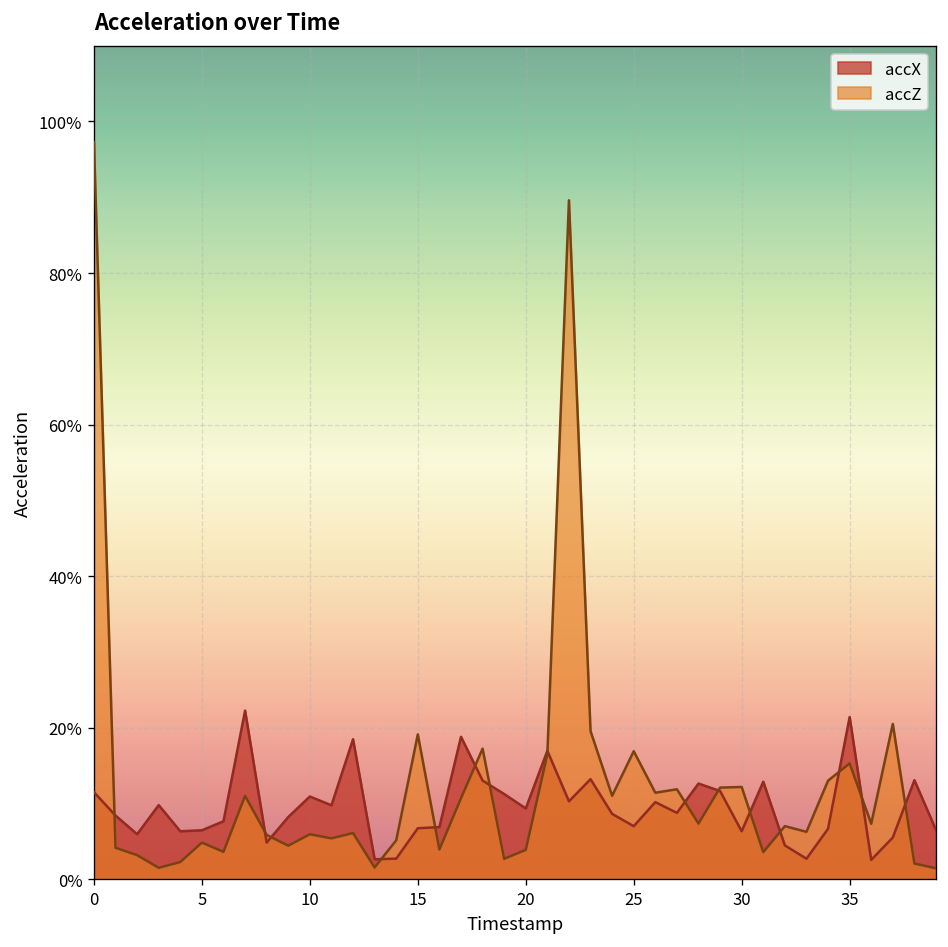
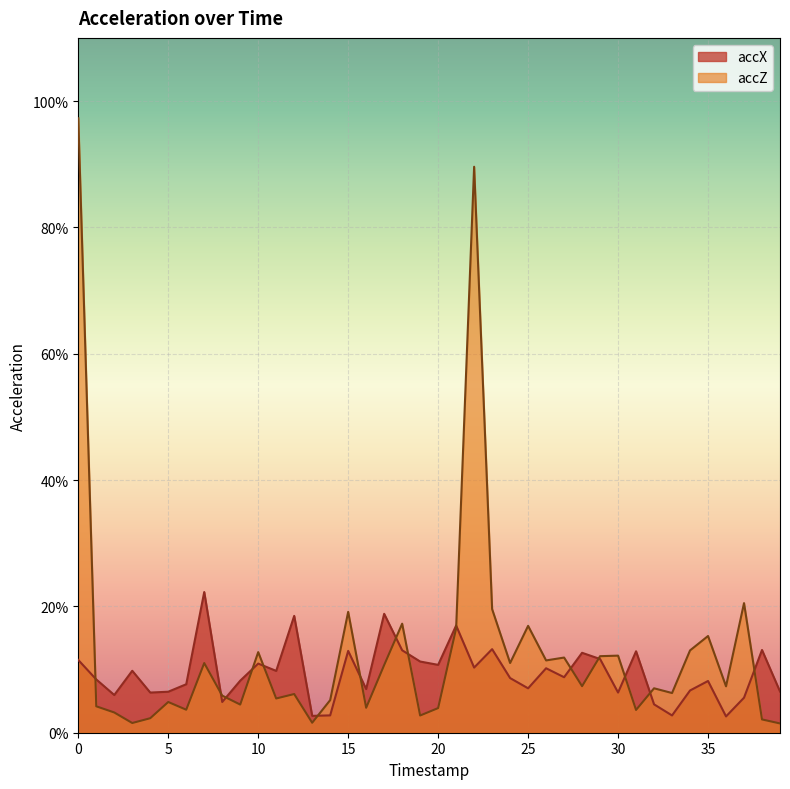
  {
    "accX": {
      "0": "12%",
      "5": "6%",
      "10": "11%",
-     "15": "7%",
-     "20": "9%",
+     "15": "13%",
+     "20": "11%",
      "25": "7%",
      "30": "6%",
-     "35": "21%"
+     "35": "8%"
    },
    "accZ": {
      "0": "97%",
      "5": "5%",
-     "10": "6%",
+     "10": "13%",
      "15": "19%",
      "20": "4%",
      "25": "17%",
      "30": "12%",
      "35": "15%"
    }
  }
